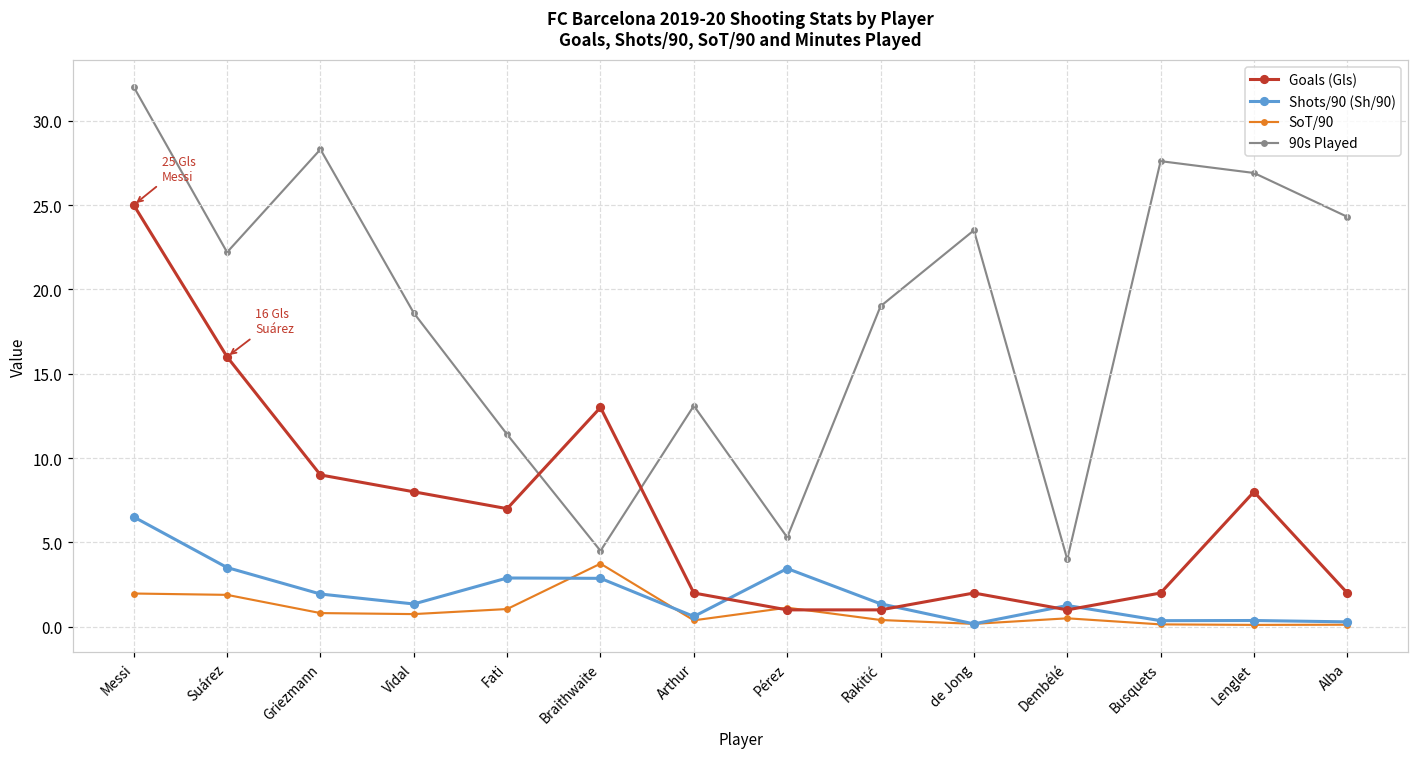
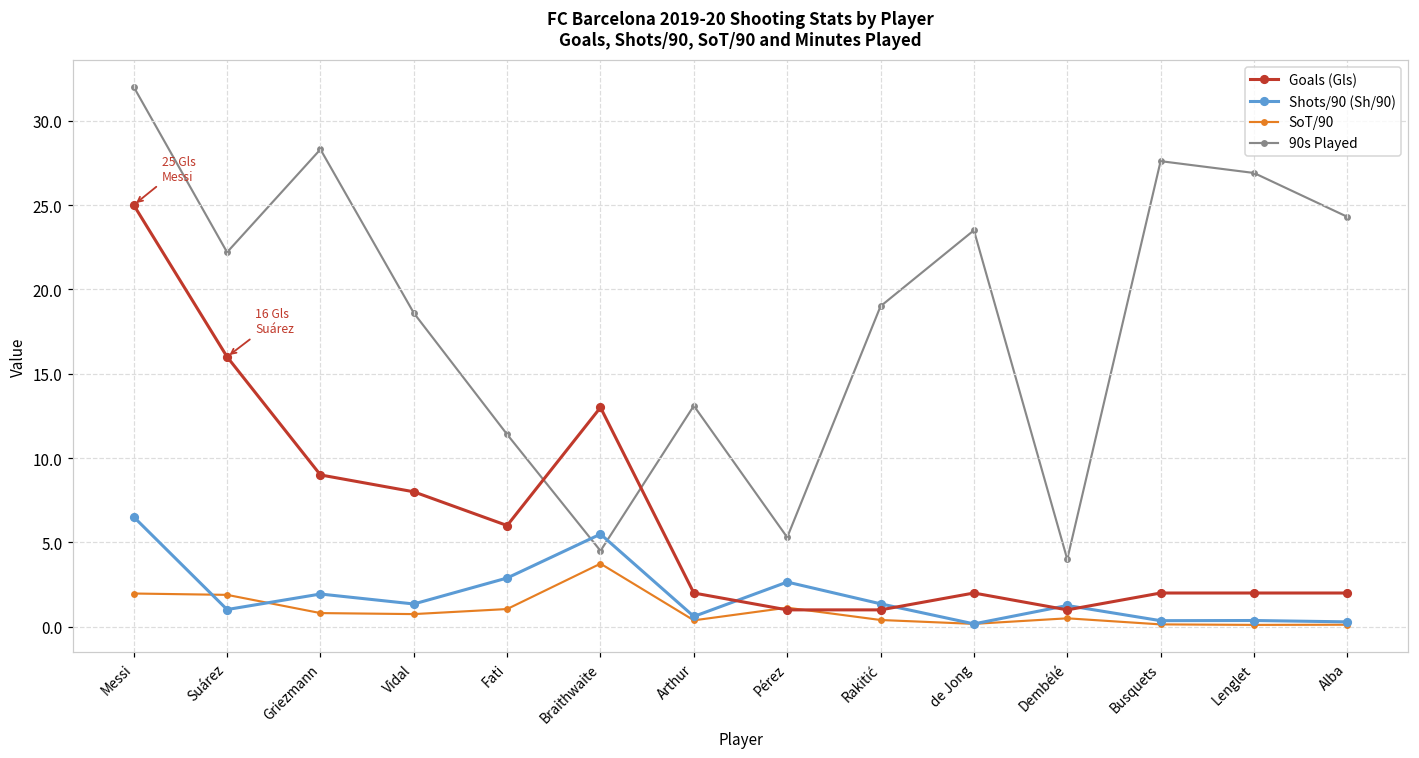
  {
    "Goals (Gls)": {
      "Griezmann": 9,
      "Vidal": 8,
-     "Fati": 7,
+     "Fati": 6,
      "Braithwaite": 13,
      "Arthur": 2,
      "Rakitić": 1,
      "de Jong": 2,
      "Dembélé": 1,
      "Busquets": 2,
-     "Lenglet": 8,
+     "Lenglet": 2,
      "Alba": 2
    },
    "Shots/90 (Sh/90)": {
      "Messi": 6.5,
-     "Suárez": 3.5,
+     "Suárez": 1.0,
      "Griezmann": 1.9,
      "Vidal": 1.4,
      "Fati": 2.9,
-     "Braithwaite": 2.9,
+     "Braithwaite": 5.5,
      "Arthur": 0.6,
-     "Pérez": 3.5,
+     "Pérez": 2.7,
      "Rakitić": 1.4,
      "Dembélé": 1.3,
      "Busquets": 0.4,
      "Lenglet": 0.4,
      "Alba": 0.3
    },
    "SoT/90": {
      "Messi": 2.0,
      "Suárez": 1.9,
      "Griezmann": 0.8,
      "Vidal": 0.8,
      "Fati": 1.1,
      "Braithwaite": 3.7,
      "Arthur": 0.4,
      "Rakitić": 0.4,
      "Dembélé": 0.5,
      "Busquets": 0.1,
      "Lenglet": 0.1,
      "Alba": 0.1
    },
    "90s Played": {
      "Messi": 32.0,
      "Suárez": 22.2,
      "Griezmann": 28.3,
      "Vidal": 18.6,
      "Fati": 11.4,
      "Braithwaite": 4.5,
      "Arthur": 13.1,
      "Pérez": 5.3,
      "Rakitić": 19.0,
      "de Jong": 23.5,
      "Dembélé": 4.0,
      "Busquets": 27.6,
      "Lenglet": 26.9,
      "Alba": 24.3
    }
  }
